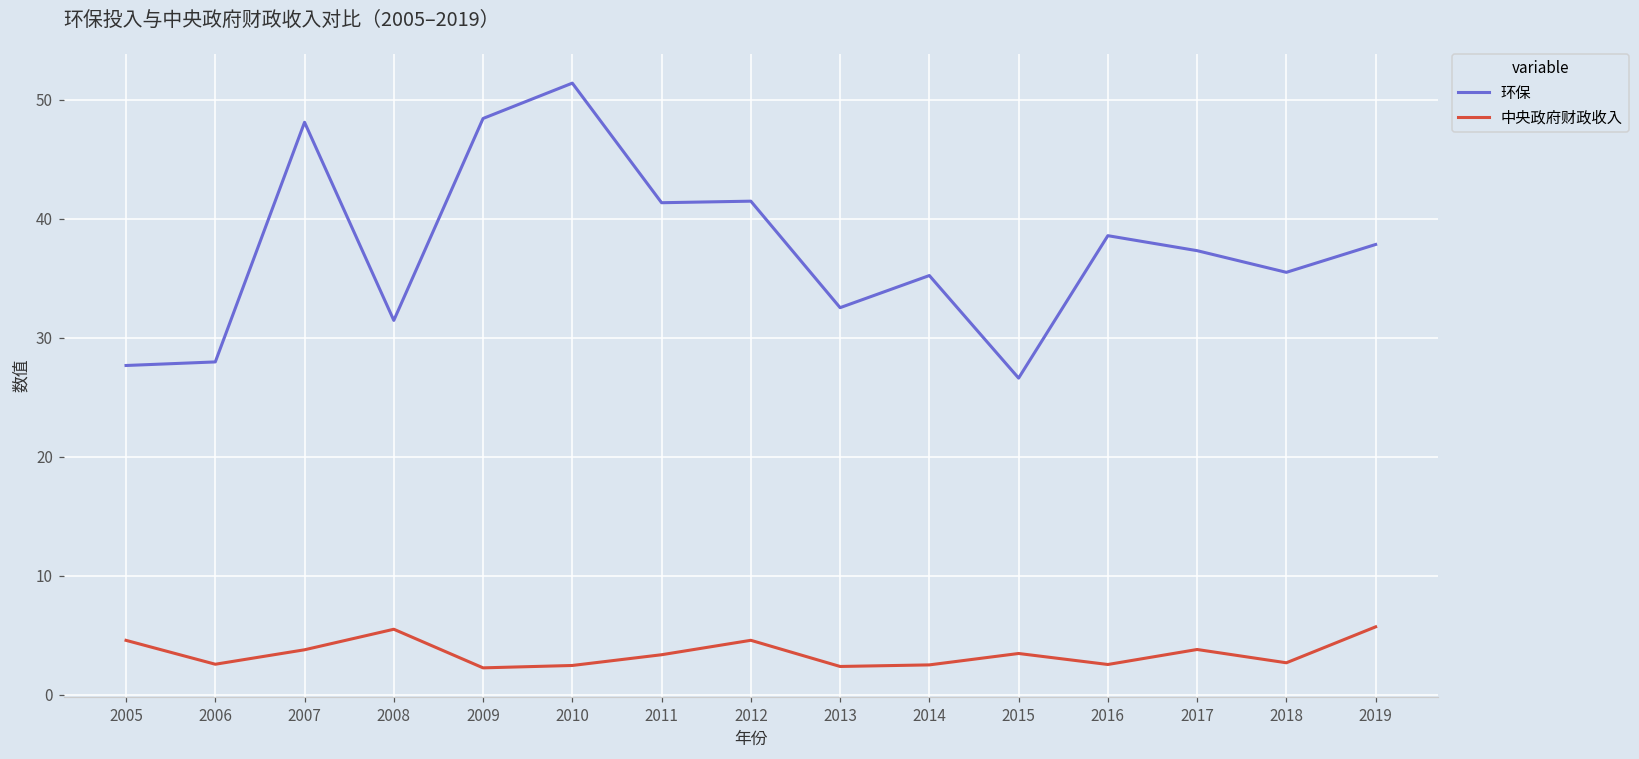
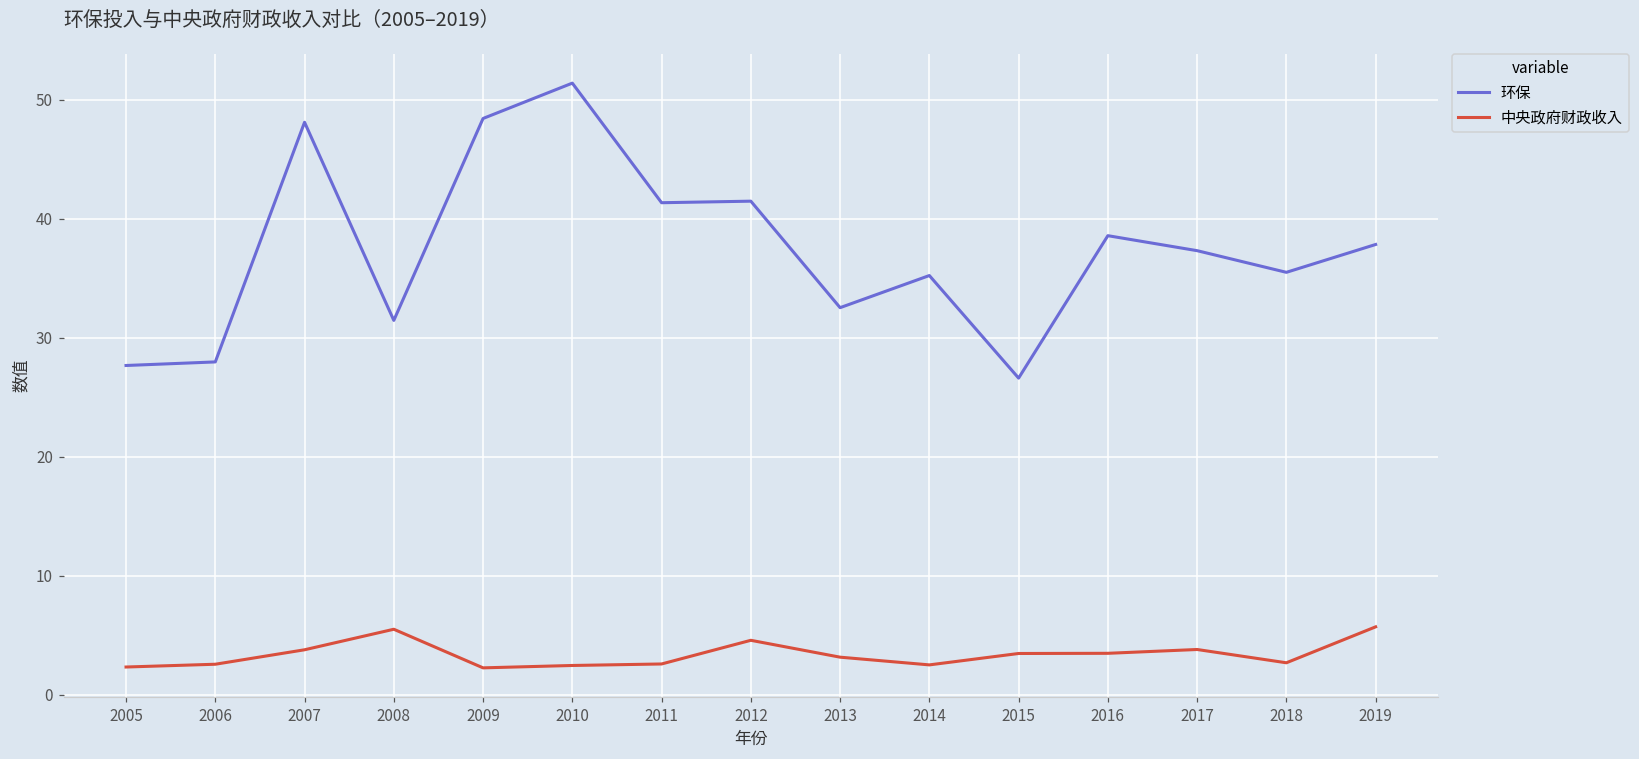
  {
    "环保": {
      "2005": 27.7,
      "2006": 28.0,
      "2007": 48.1,
      "2008": 31.5,
      "2009": 48.4,
      "2010": 51.4,
      "2011": 41.4,
      "2012": 41.5,
      "2013": 32.5,
      "2014": 35.2,
      "2015": 26.6,
      "2016": 38.6,
      "2017": 37.3,
      "2018": 35.5,
      "2019": 37.9
    },
    "中央政府财政收入": {
-     "2005": 4.6,
+     "2005": 2.3,
      "2006": 2.6,
      "2007": 3.8,
      "2008": 5.5,
      "2009": 2.3,
      "2010": 2.5,
-     "2011": 3.4,
+     "2011": 2.6,
      "2012": 4.6,
-     "2013": 2.4,
+     "2013": 3.2,
      "2014": 2.5,
      "2015": 3.5,
-     "2016": 2.6,
+     "2016": 3.5,
      "2017": 3.8,
      "2018": 2.7,
      "2019": 5.7
    }
  }
